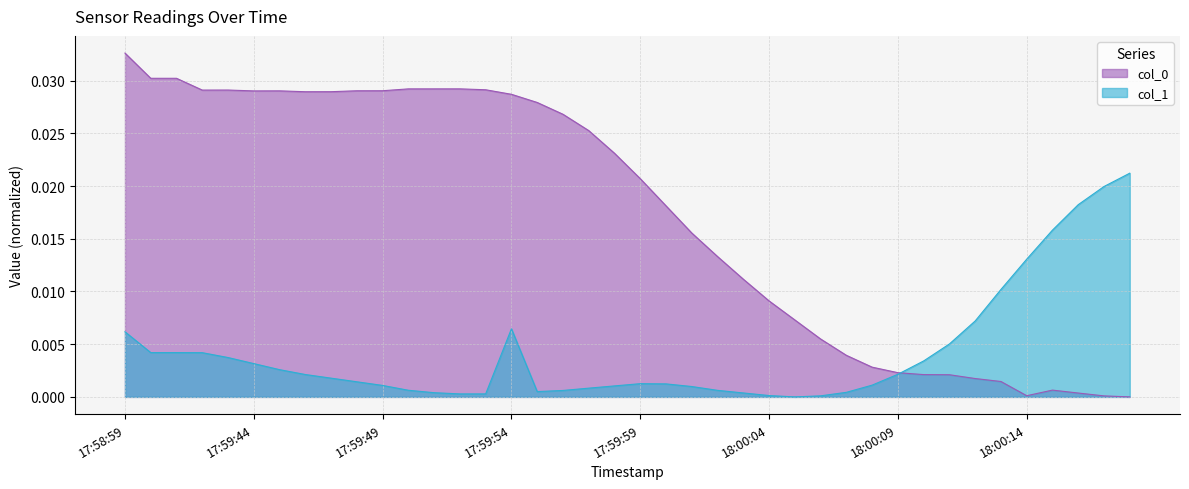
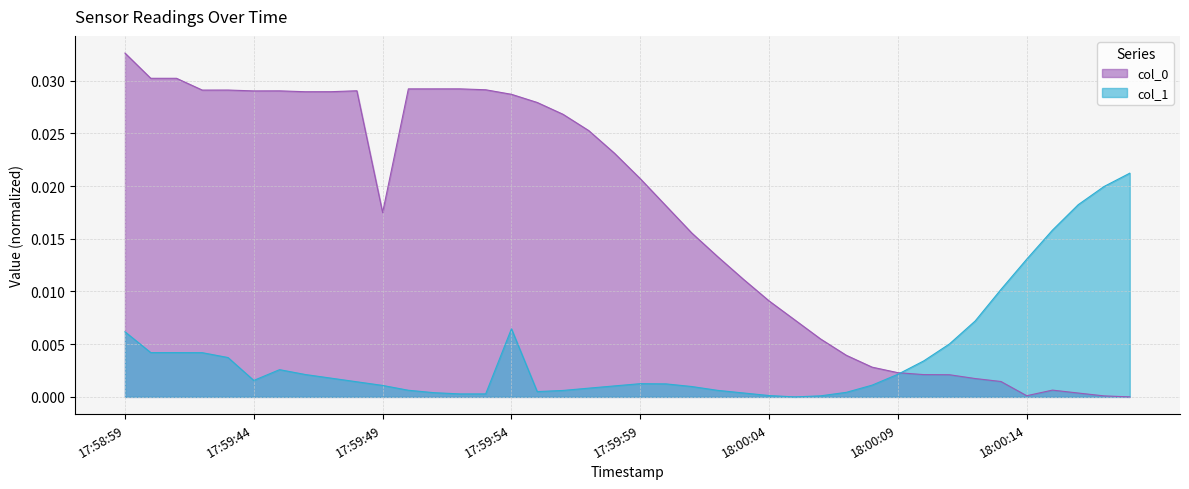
  {
    "col_0": {
      "17:58:59": 0.0326,
      "17:59:44": 0.0290,
-     "17:59:49": 0.0290,
+     "17:59:49": 0.0175,
      "17:59:54": 0.0287,
      "17:59:59": 0.0207,
      "18:00:04": 0.0091,
      "18:00:14": 0.0001
    },
    "col_1": {
      "17:58:59": 0.0062,
-     "17:59:44": 0.0032,
+     "17:59:44": 0.0016,
      "17:59:49": 0.0011,
      "17:59:54": 0.0065,
      "17:59:59": 0.0013,
      "18:00:04": 0.0001,
      "18:00:14": 0.0131
    }
  }
